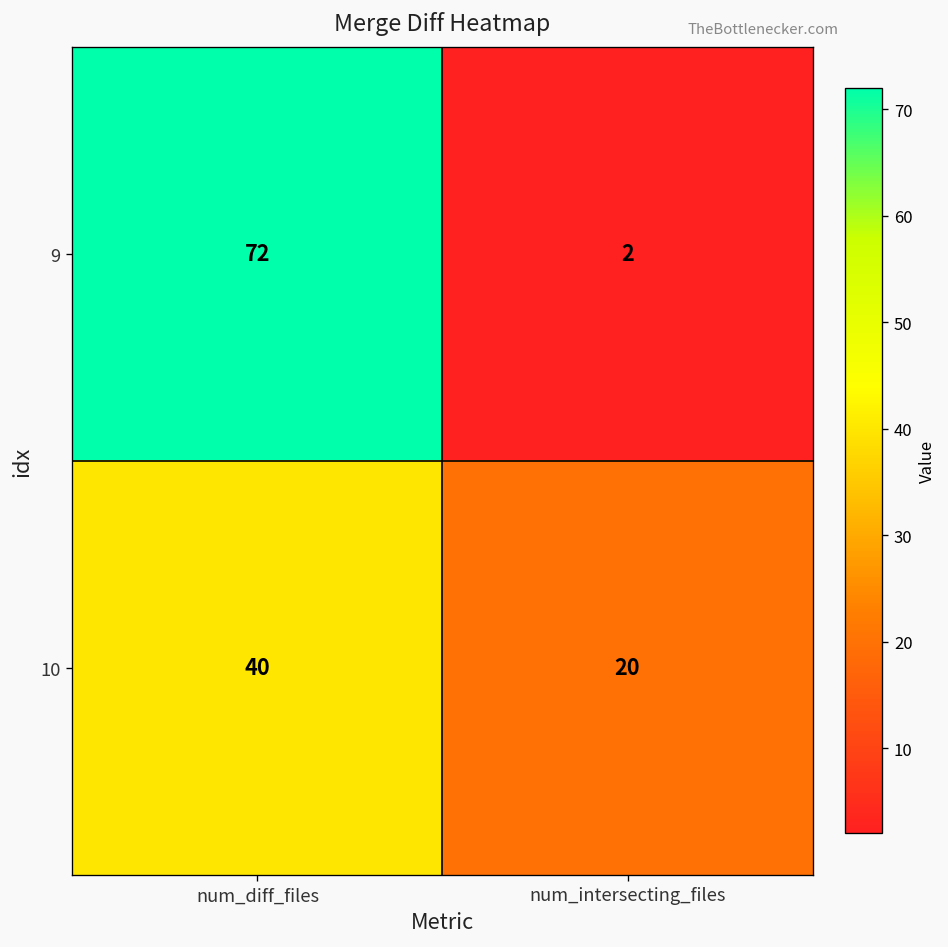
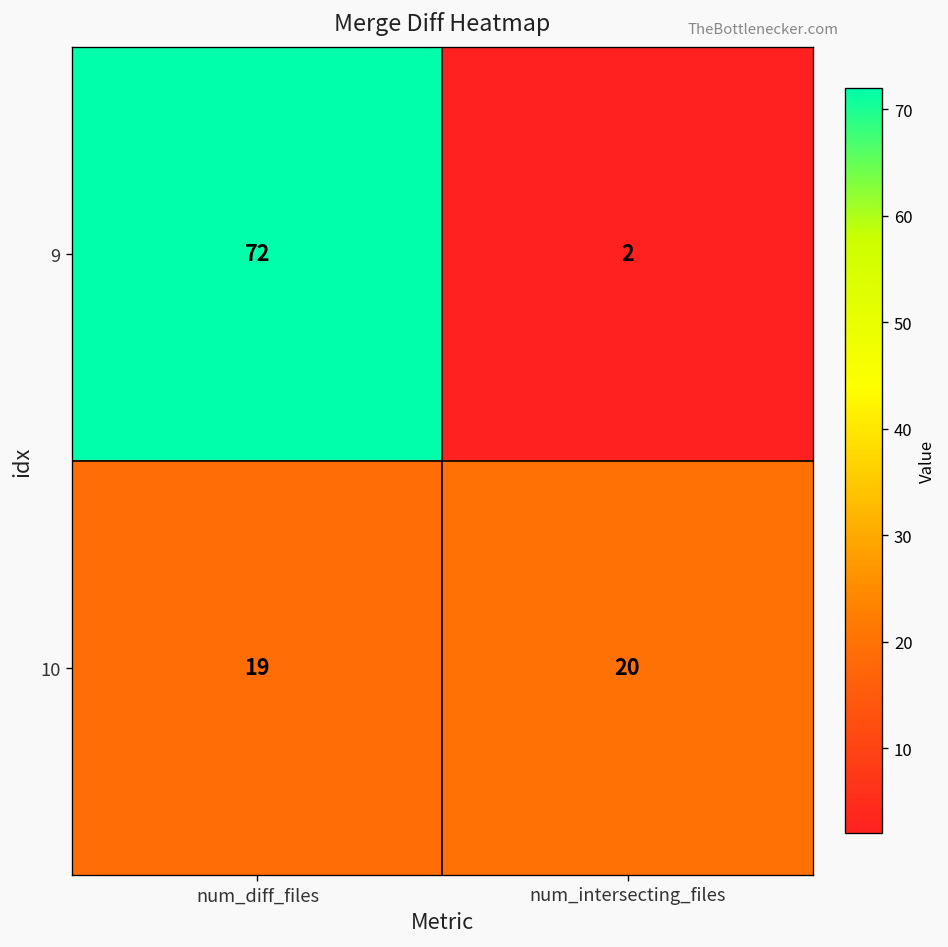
  {
    "9": {
      "num_diff_files": 72,
      "num_intersecting_files": 2
    },
    "10": {
-     "num_diff_files": 40,
+     "num_diff_files": 19,
      "num_intersecting_files": 20
    }
  }
